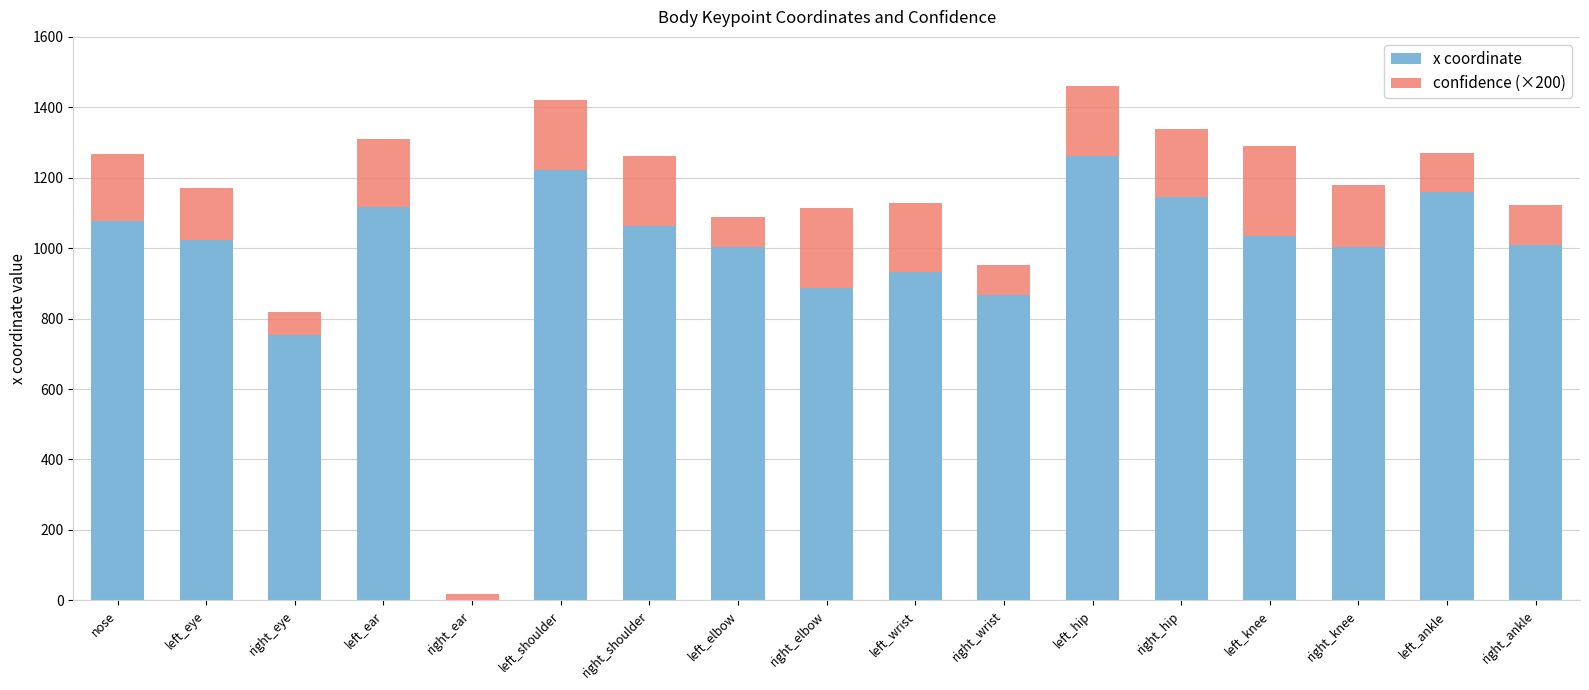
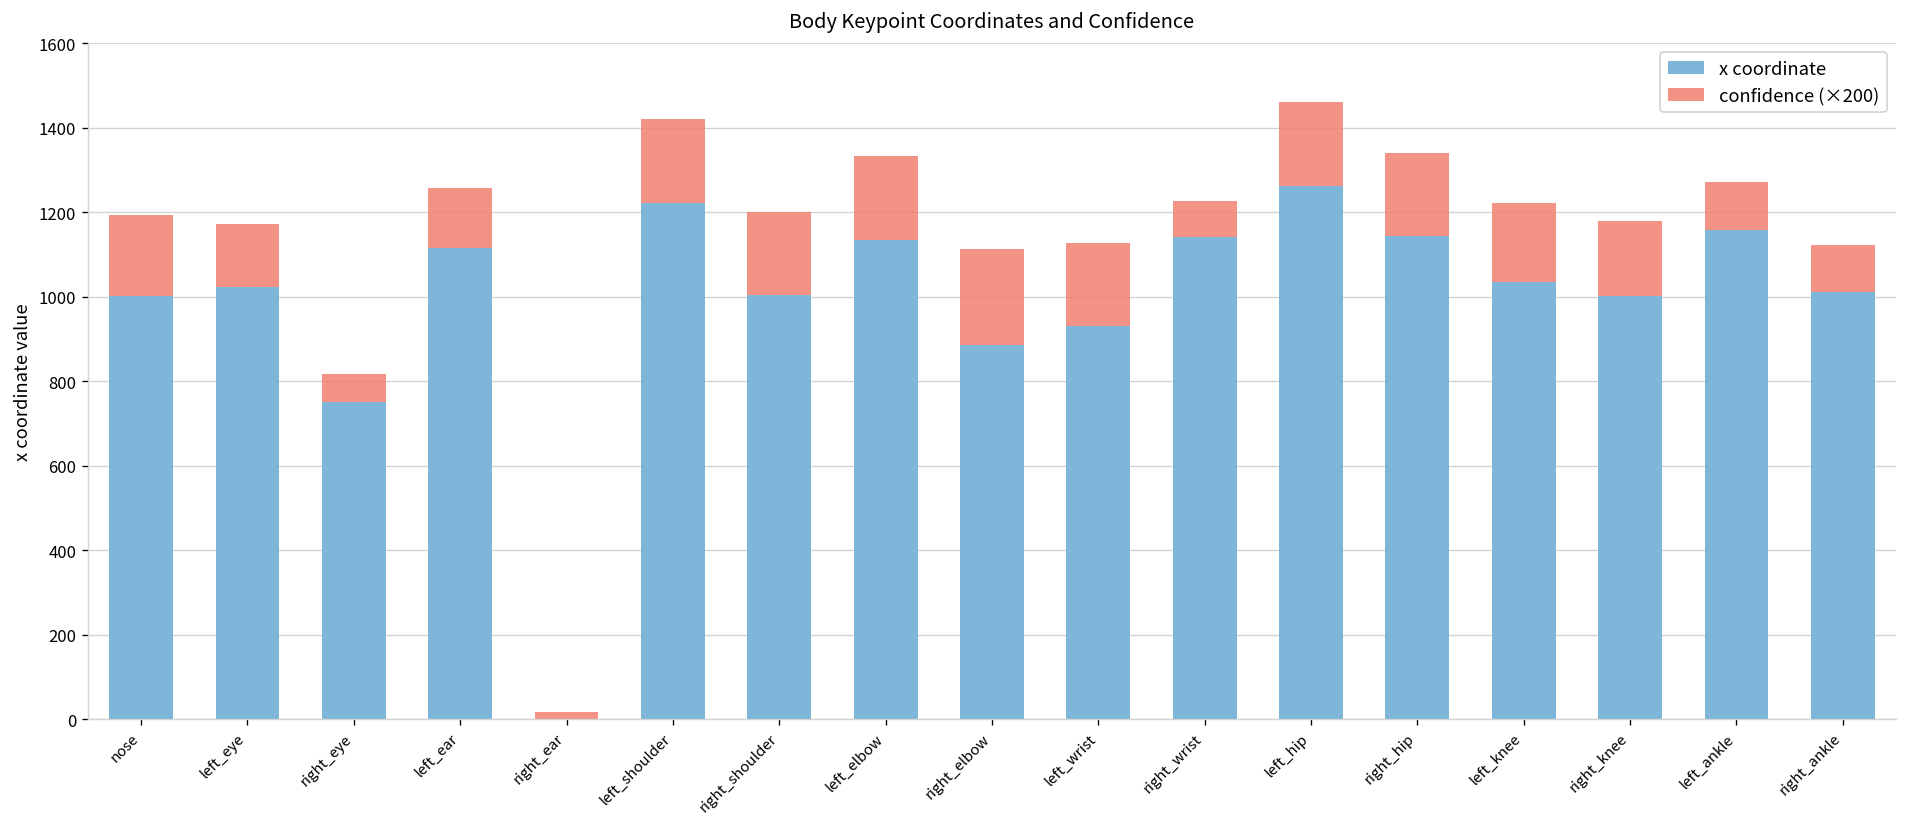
  {
    "x coordinate": {
-     "nose": 1080,
+     "nose": 1000,
      "left_eye": 1020,
      "right_eye": 750,
      "left_ear": 1120,
      "right_ear": 0,
      "left_shoulder": 1220,
-     "right_shoulder": 1060,
-     "left_elbow": 1000,
+     "right_shoulder": 1000,
+     "left_elbow": 1130,
      "right_elbow": 890,
      "left_wrist": 930,
-     "right_wrist": 870,
+     "right_wrist": 1140,
      "left_hip": 1260,
      "right_hip": 1140,
      "left_knee": 1030,
      "right_knee": 1000,
      "left_ankle": 1160,
      "right_ankle": 1010
    },
    "confidence (×200)": {
      "nose": 190,
      "left_eye": 150,
      "right_eye": 70,
-     "left_ear": 190,
+     "left_ear": 140,
      "right_ear": 20,
      "left_shoulder": 200,
      "right_shoulder": 200,
-     "left_elbow": 90,
+     "left_elbow": 200,
      "right_elbow": 230,
      "left_wrist": 200,
      "right_wrist": 90,
      "left_hip": 200,
      "right_hip": 200,
-     "left_knee": 260,
+     "left_knee": 190,
      "right_knee": 180,
      "left_ankle": 110,
      "right_ankle": 110
    }
  }
